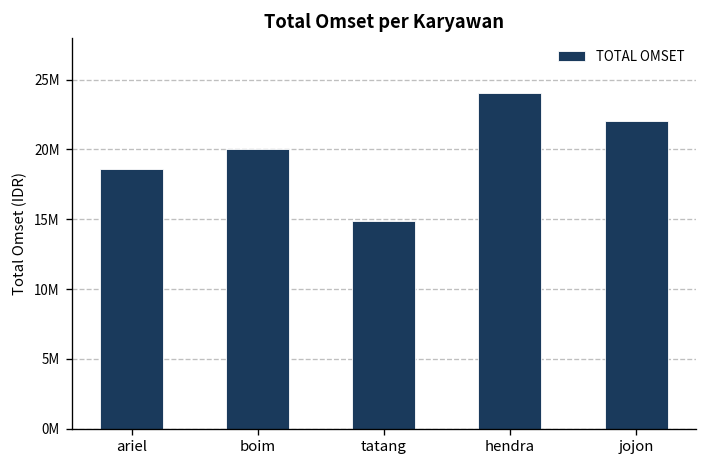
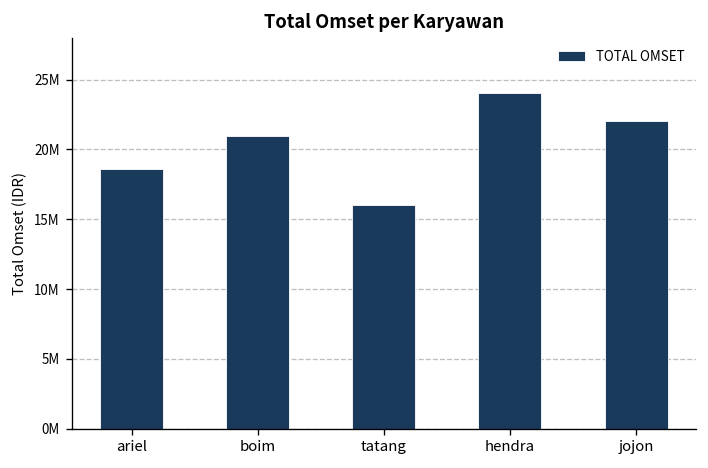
  {
    "ariel": 18600000,
-   "boim": 20000000,
-   "tatang": 14800000,
+   "boim": 21000000,
+   "tatang": 16000000,
    "hendra": 24000000,
    "jojon": 22000000
  }
